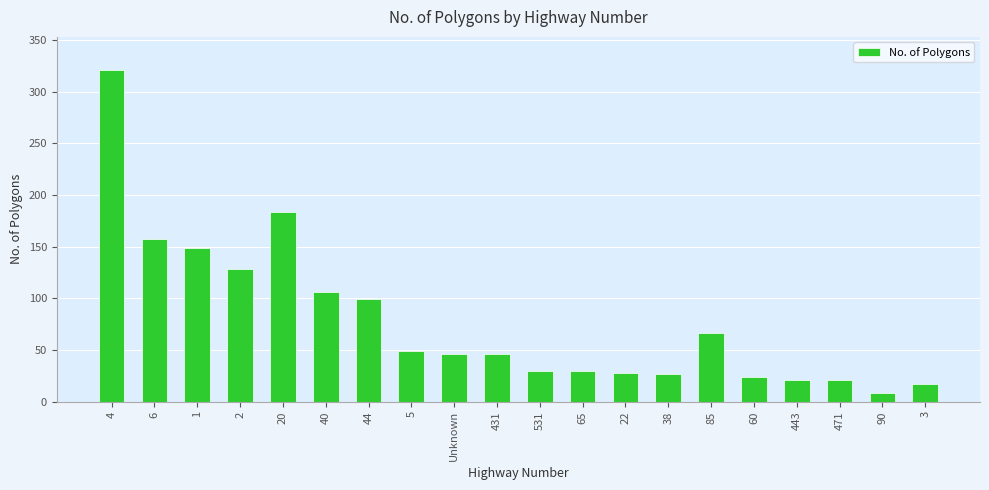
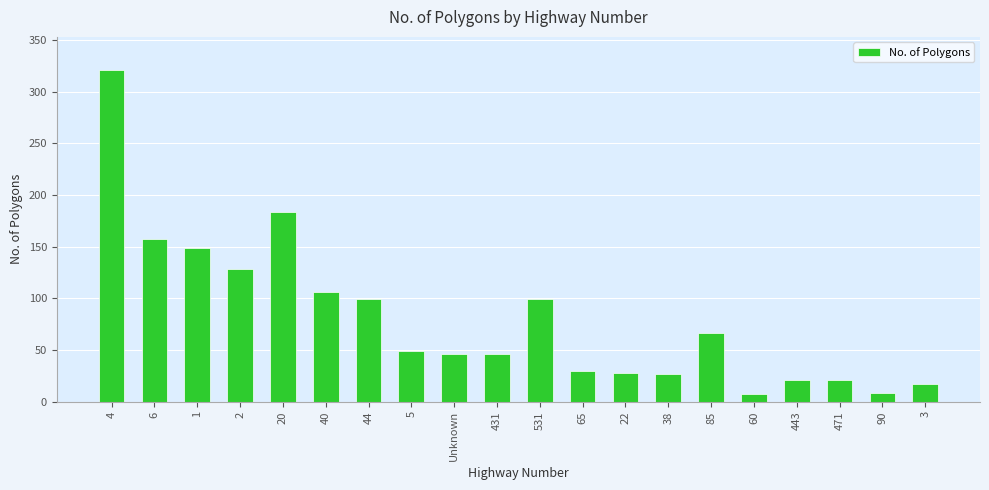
  {
    "4": 321,
    "6": 157,
    "1": 149,
    "2": 128,
    "20": 184,
    "40": 106,
    "44": 99,
    "5": 49,
    "Unknown": 46,
    "431": 46,
-   "531": 30,
+   "531": 99,
    "65": 30,
    "22": 28,
    "38": 27,
    "85": 66,
-   "60": 24,
+   "60": 7,
    "443": 21,
    "471": 21,
    "90": 8,
    "3": 17
  }
